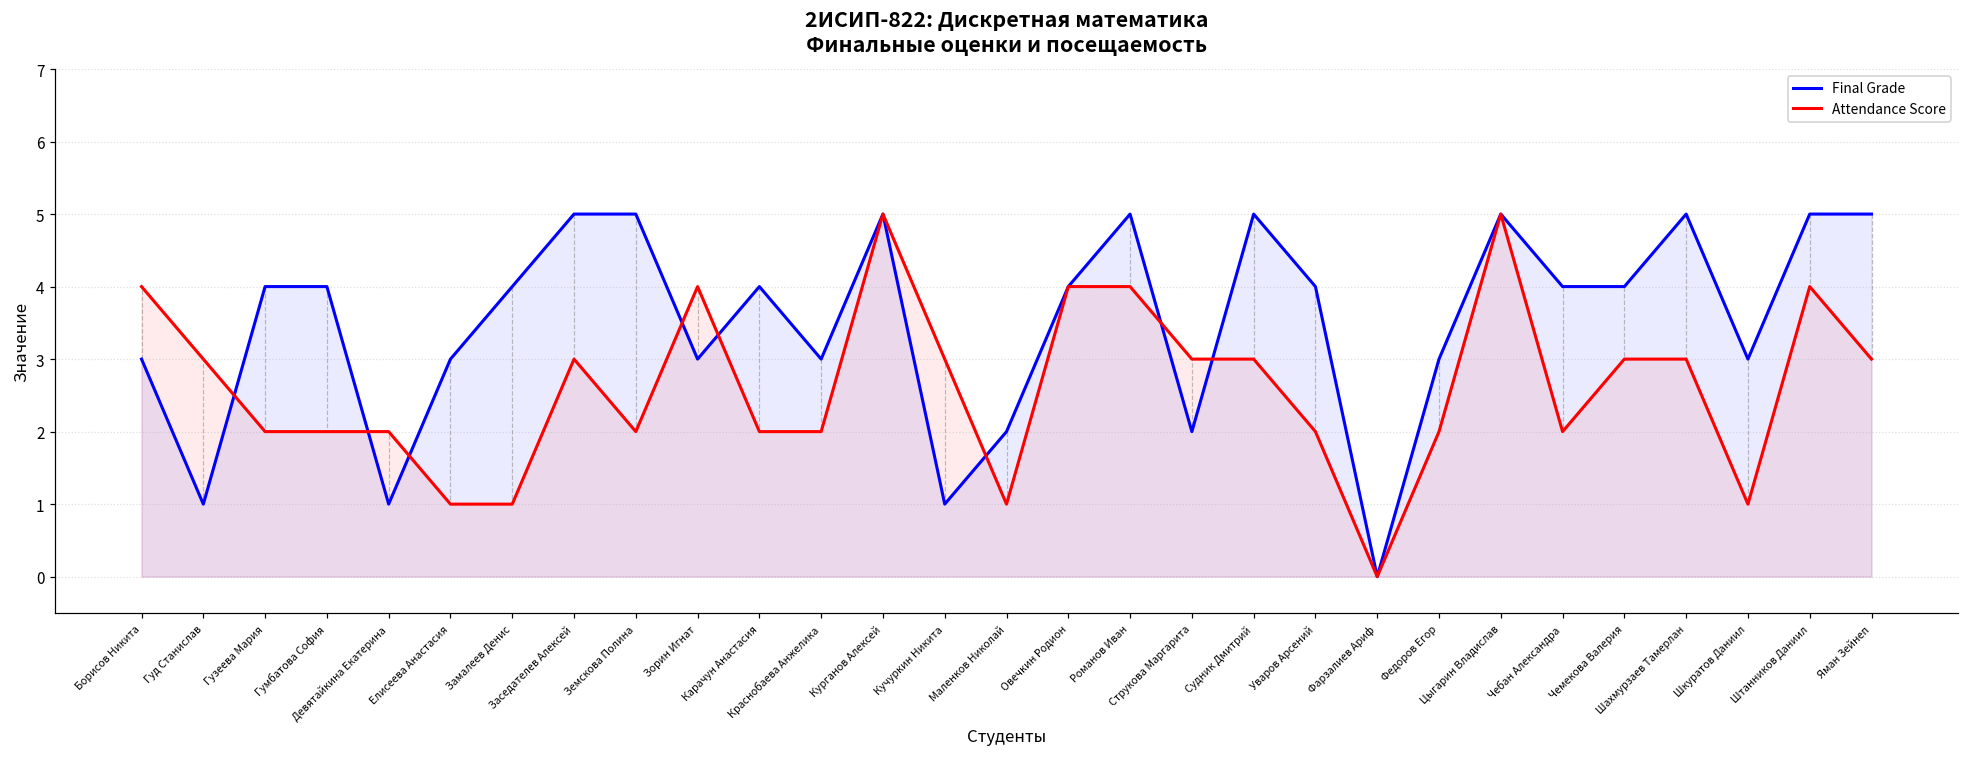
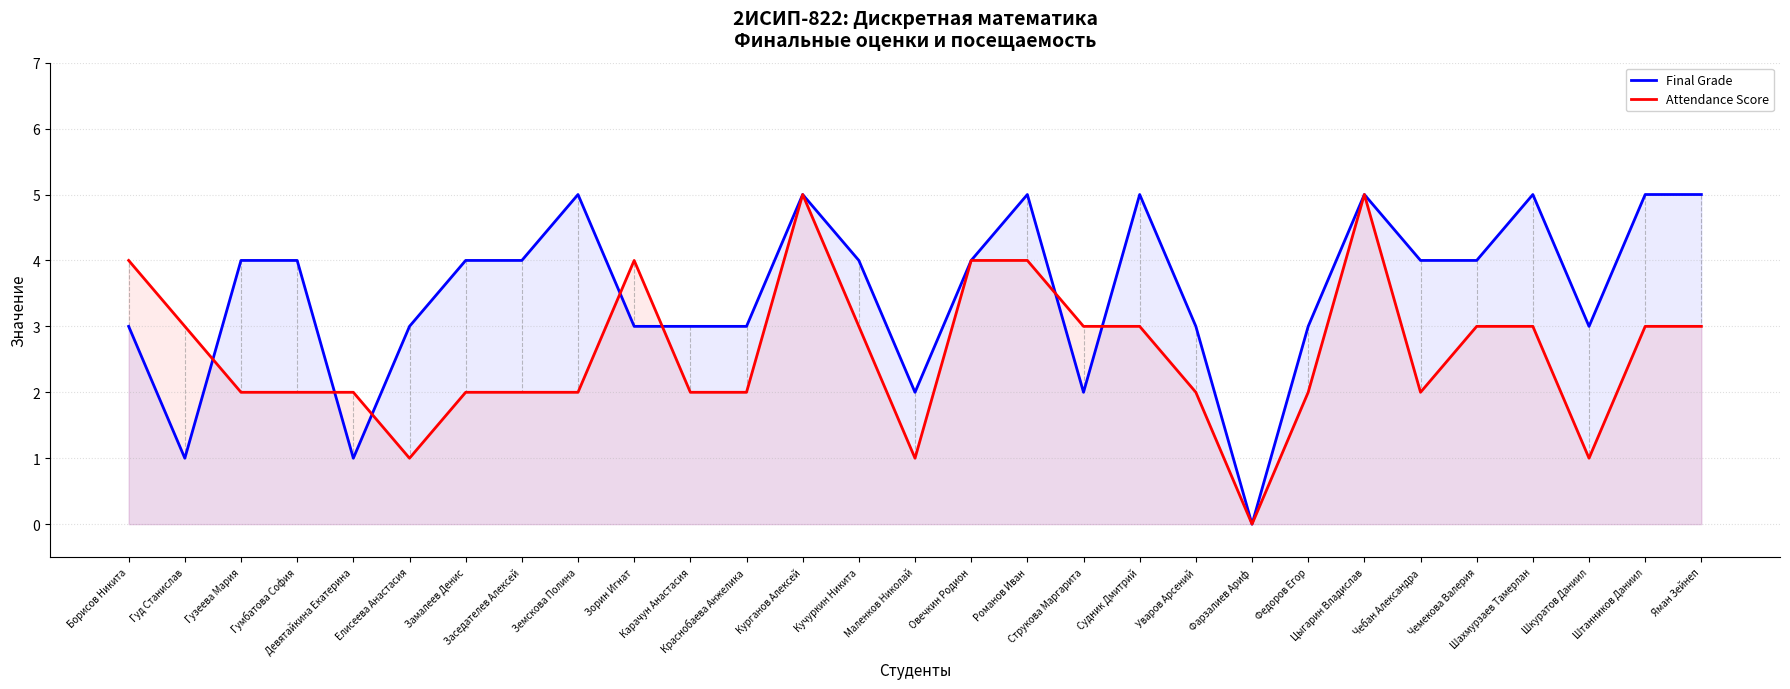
  {
    "Final Grade": {
-     "Заседателев Алексей": 5,
-     "Карачун Анастасия": 4,
-     "Кучуркин Никита": 1,
-     "Уваров Арсений": 4
+     "Заседателев Алексей": 4,
+     "Карачун Анастасия": 3,
+     "Кучуркин Никита": 4,
+     "Уваров Арсений": 3
    },
    "Attendance Score": {
-     "Замалеев Денис": 1,
-     "Заседателев Алексей": 3,
-     "Штанников Даниил": 4
+     "Замалеев Денис": 2,
+     "Заседателев Алексей": 2,
+     "Штанников Даниил": 3
    }
  }
